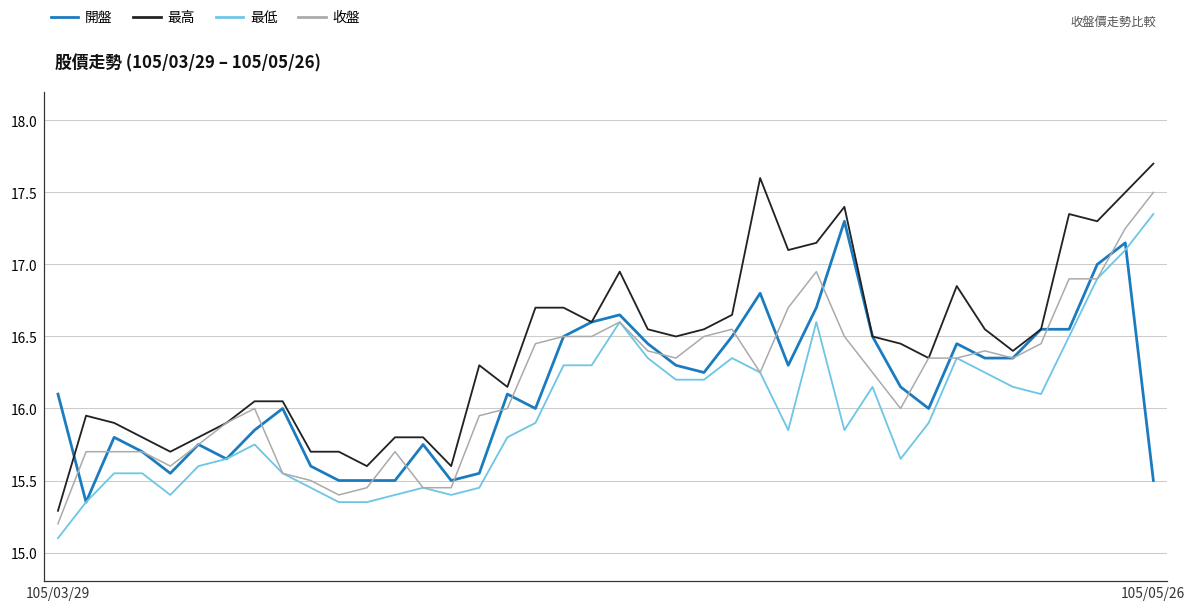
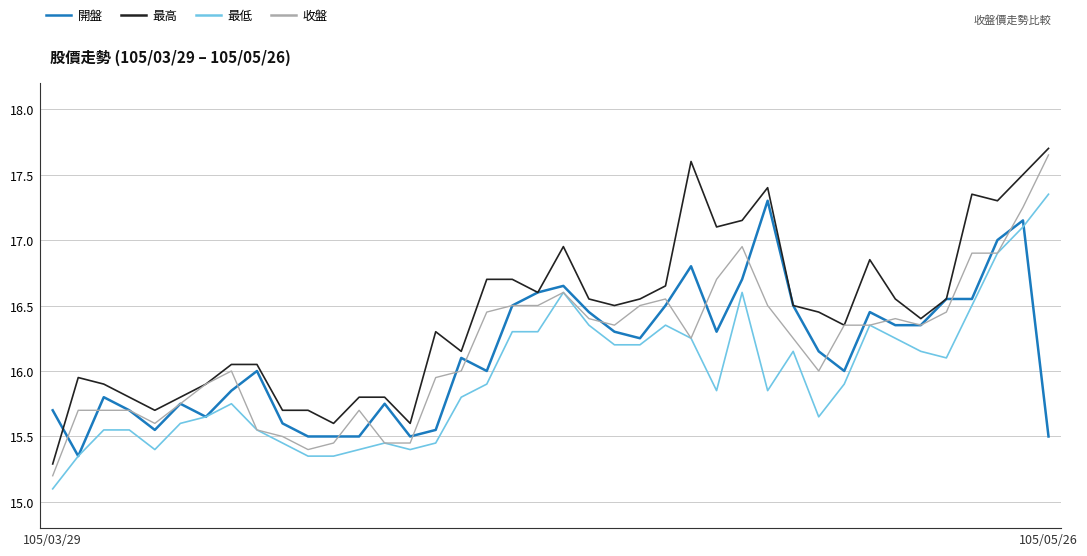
  {
    "開盤": {
-     "105/03/29": 16.1,
+     "105/03/29": 15.7,
      "105/05/26": 15.5
    },
    "最高": {
      "105/03/29": 15.29,
      "105/05/26": 17.70
    },
    "最低": {
      "105/03/29": 15.10,
      "105/05/26": 17.35
    },
    "收盤": {
      "105/03/29": 15.20,
-     "105/05/26": 17.50
+     "105/05/26": 17.65
    }
  }
